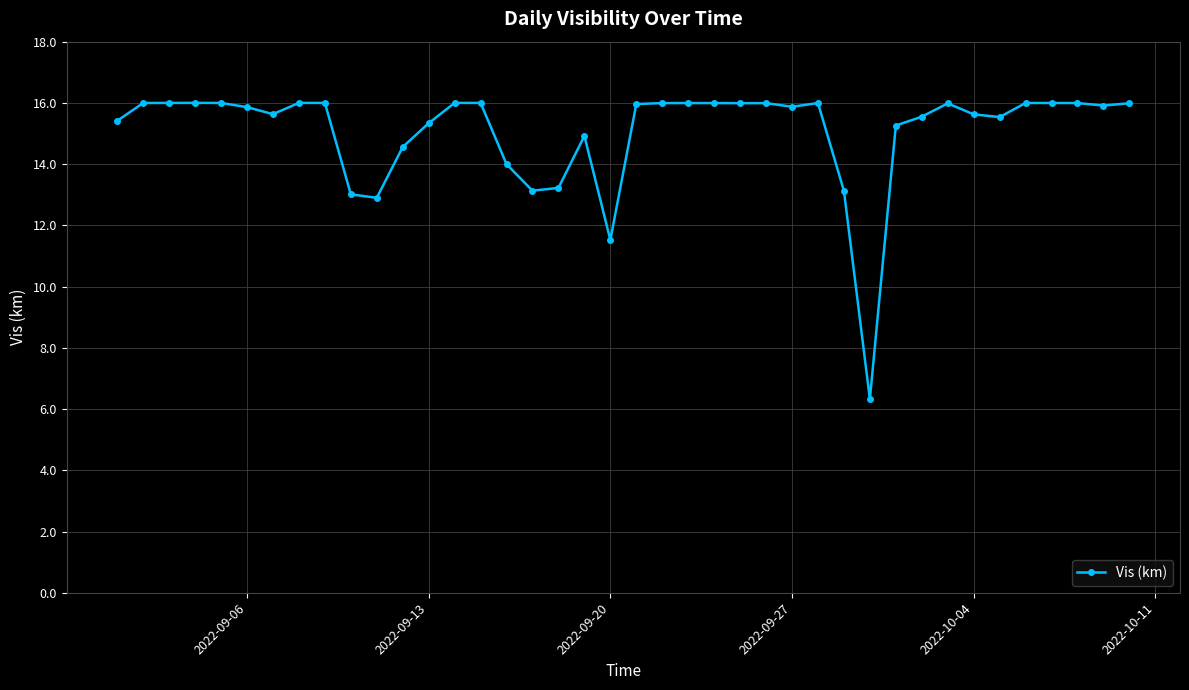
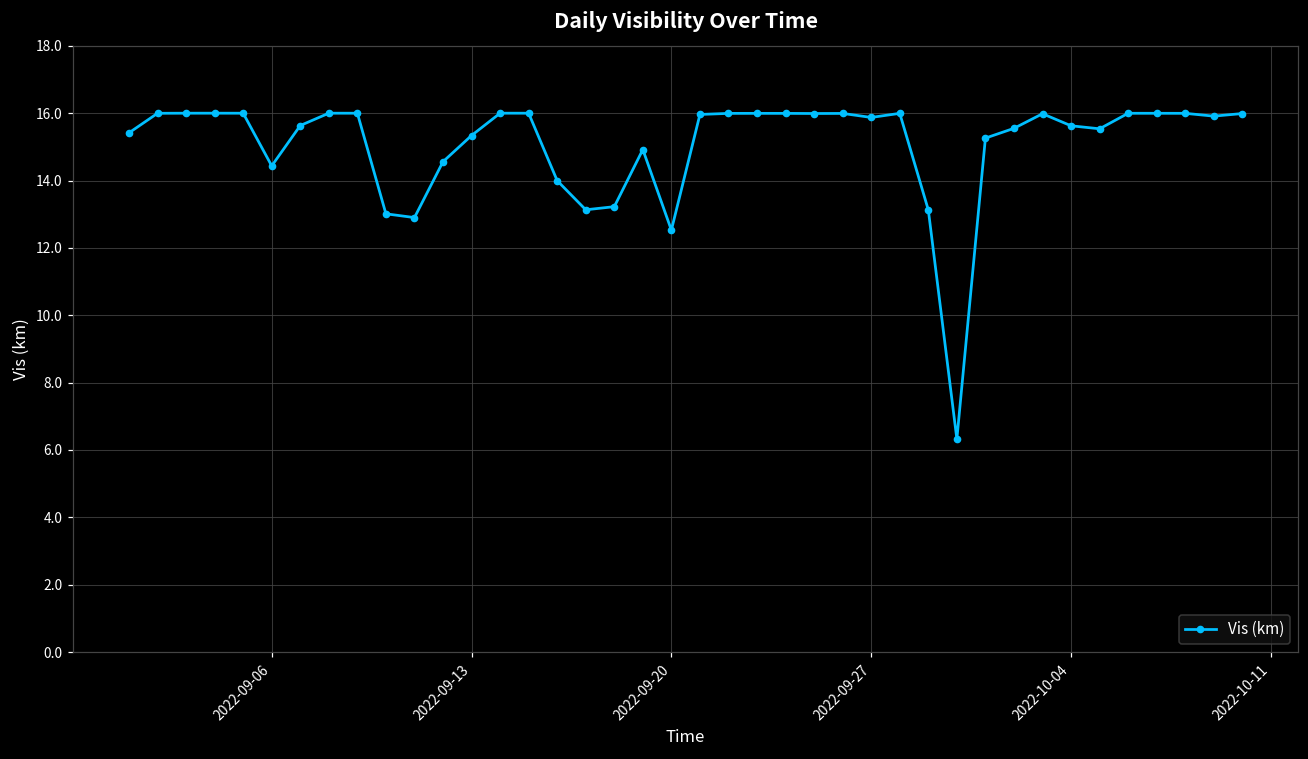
  {
-   "2022-09-06": 15.9,
+   "2022-09-06": 14.4,
    "2022-09-13": 15.3,
-   "2022-09-20": 11.5,
+   "2022-09-20": 12.5,
    "2022-09-27": 15.9,
    "2022-10-04": 15.6
  }
